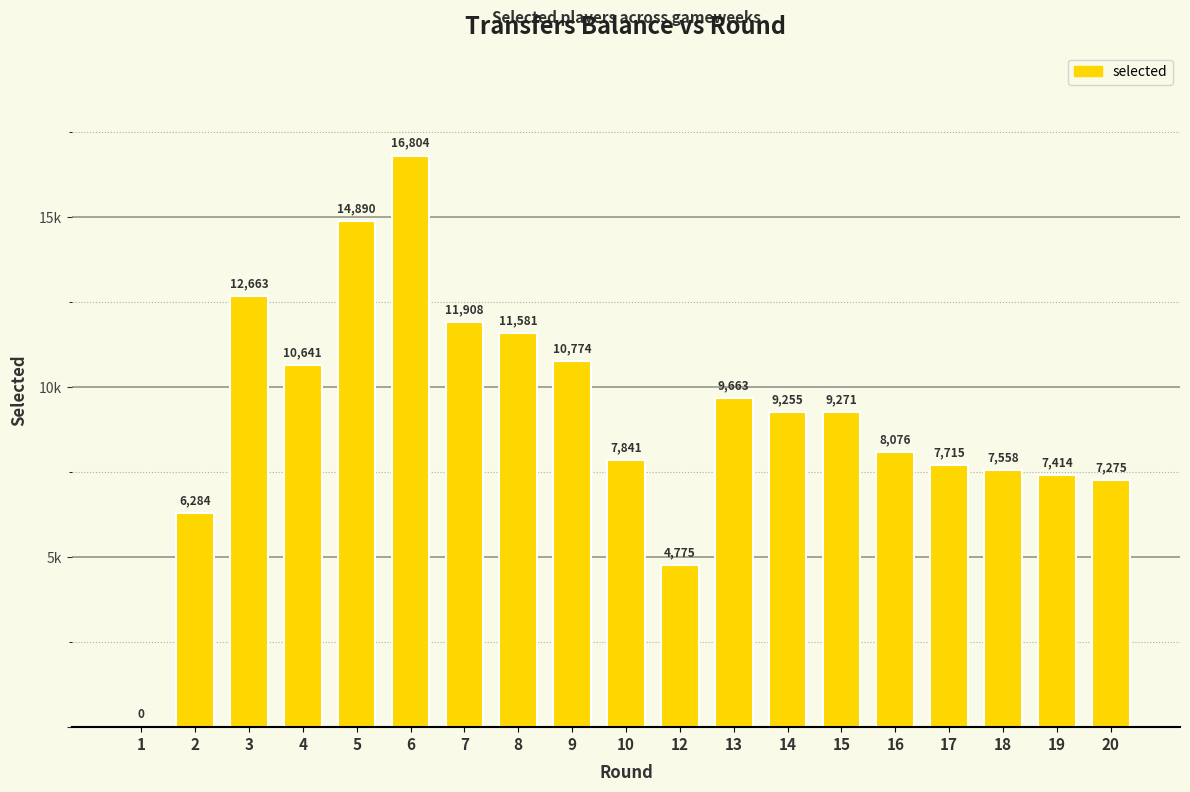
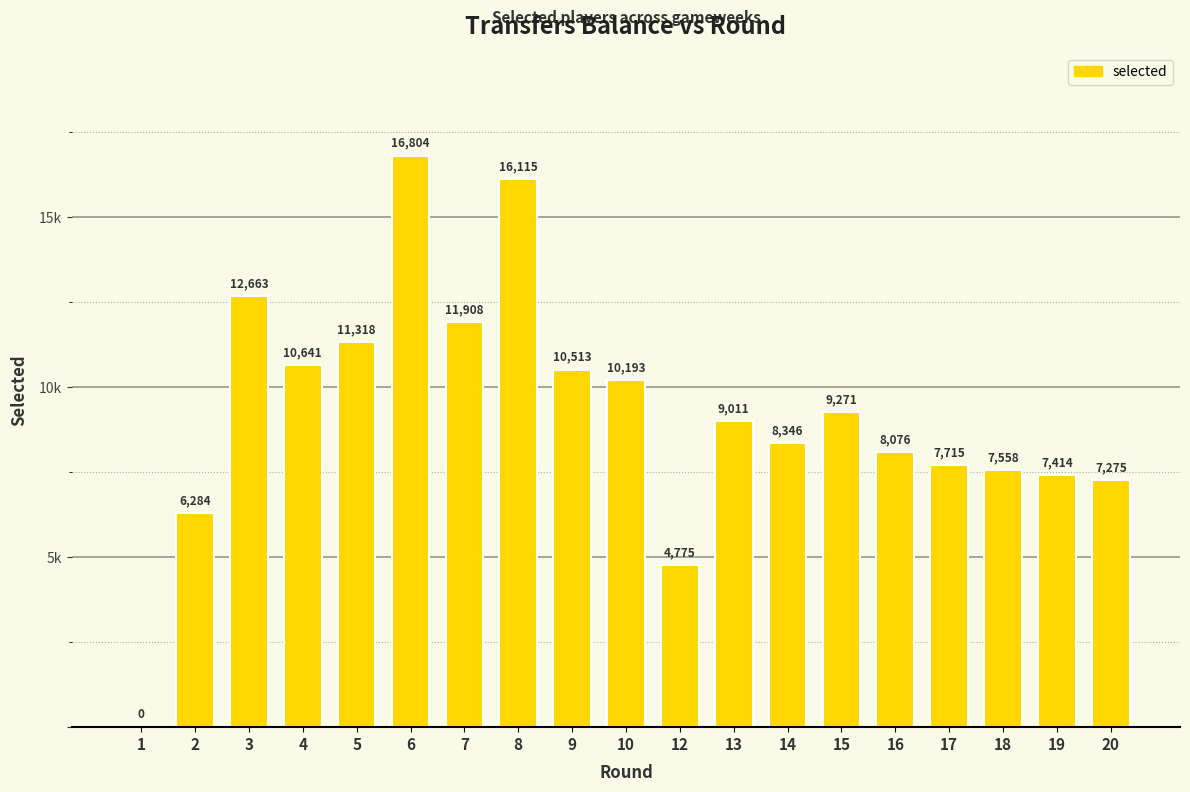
  {
    "1": "0",
    "2": "6,284",
    "3": "12,663",
    "4": "10,641",
-   "5": "14,890",
+   "5": "11,318",
    "6": "16,804",
    "7": "11,908",
-   "8": "11,581",
-   "9": "10,774",
-   "10": "7,841",
+   "8": "16,115",
+   "9": "10,513",
+   "10": "10,193",
    "12": "4,775",
-   "13": "9,663",
-   "14": "9,255",
+   "13": "9,011",
+   "14": "8,346",
    "15": "9,271",
    "16": "8,076",
    "17": "7,715",
    "18": "7,558",
    "19": "7,414",
    "20": "7,275"
  }
